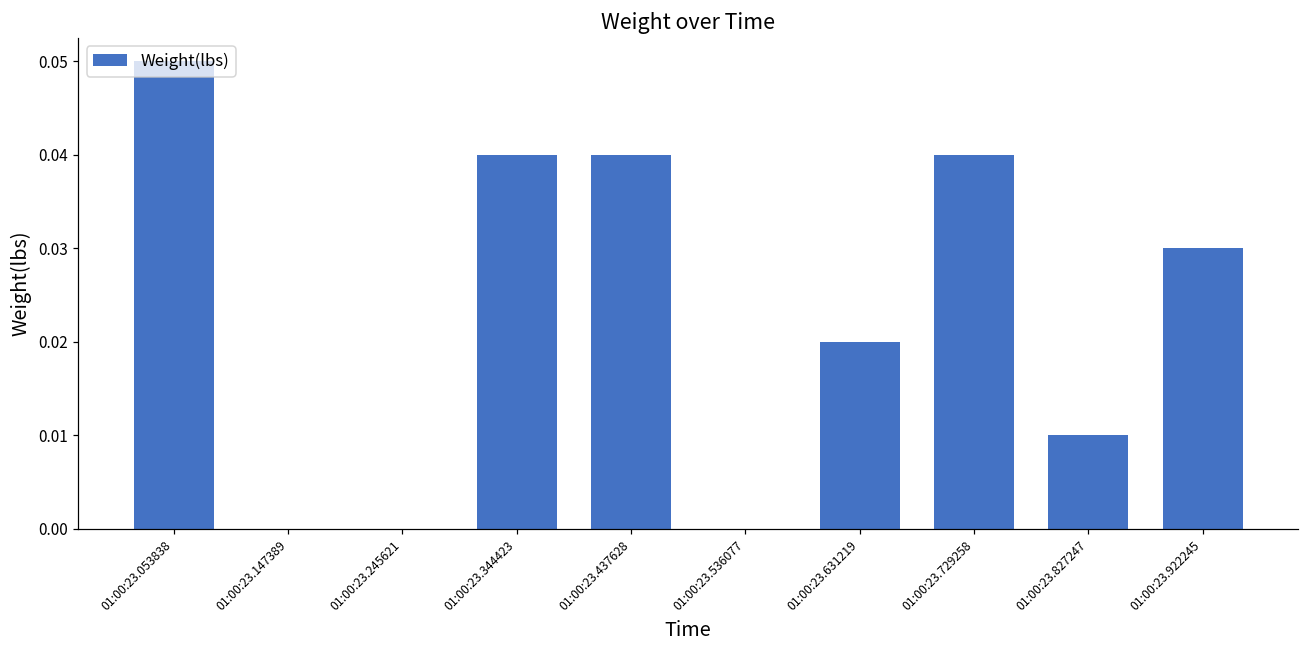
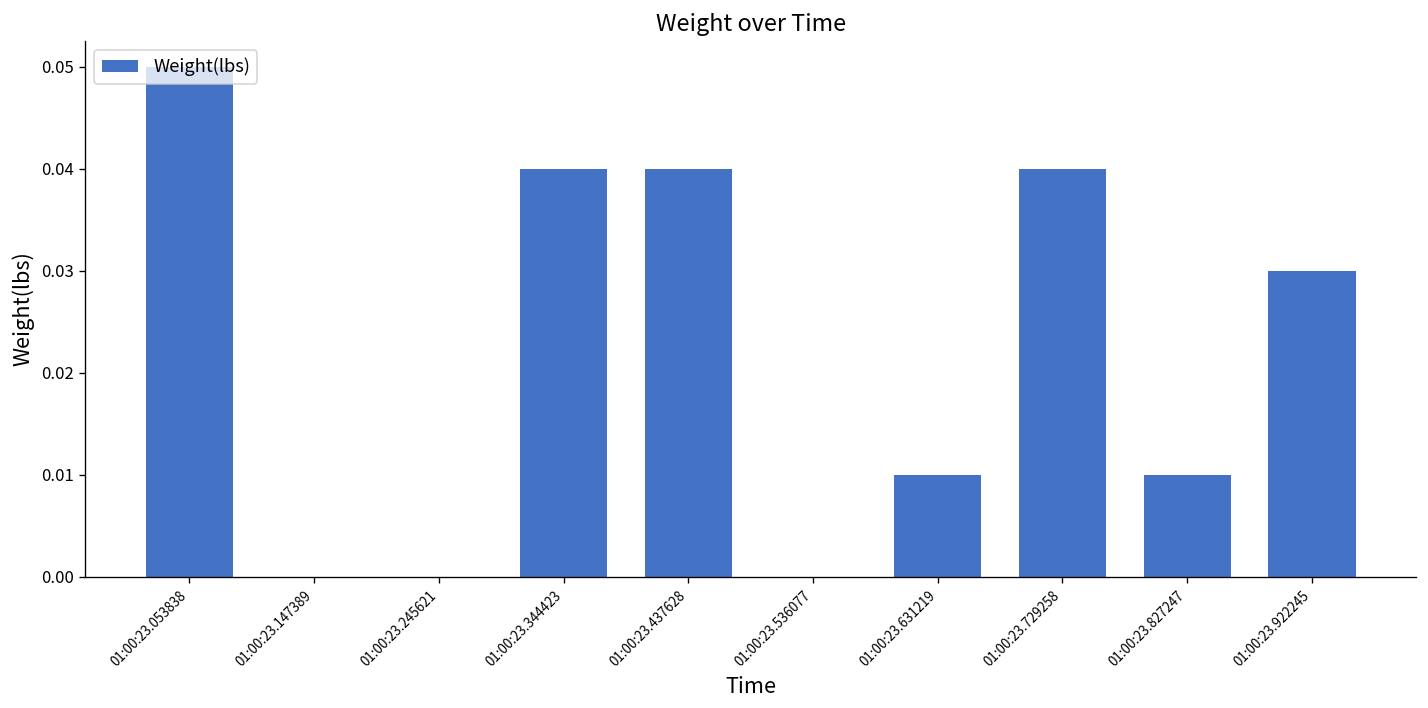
  {
    "01:00:23.147389": 0.00,
    "01:00:23.245621": 0.00,
    "01:00:23.344423": 0.04,
    "01:00:23.437628": 0.04,
    "01:00:23.536077": 0.00,
-   "01:00:23.631219": 0.02,
+   "01:00:23.631219": 0.01,
    "01:00:23.729258": 0.04,
    "01:00:23.827247": 0.01,
    "01:00:23.922245": 0.03
  }
